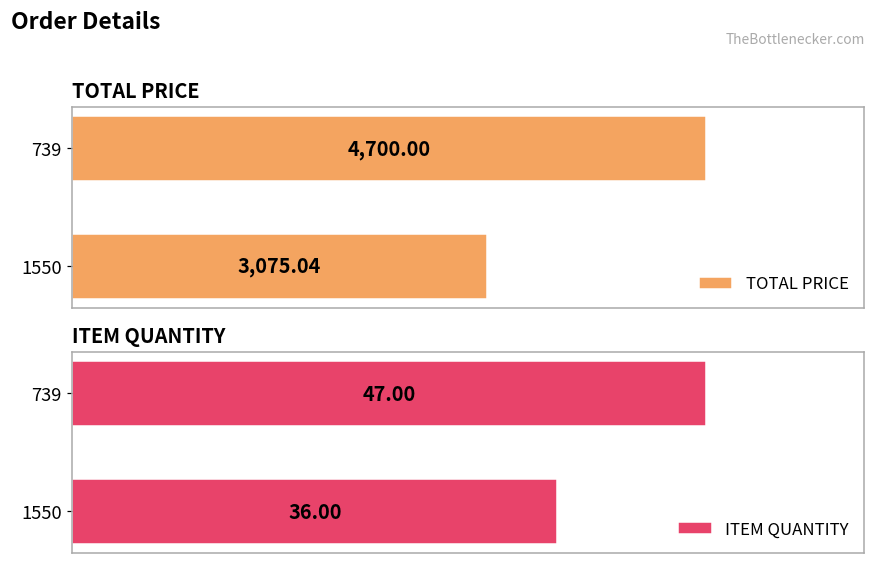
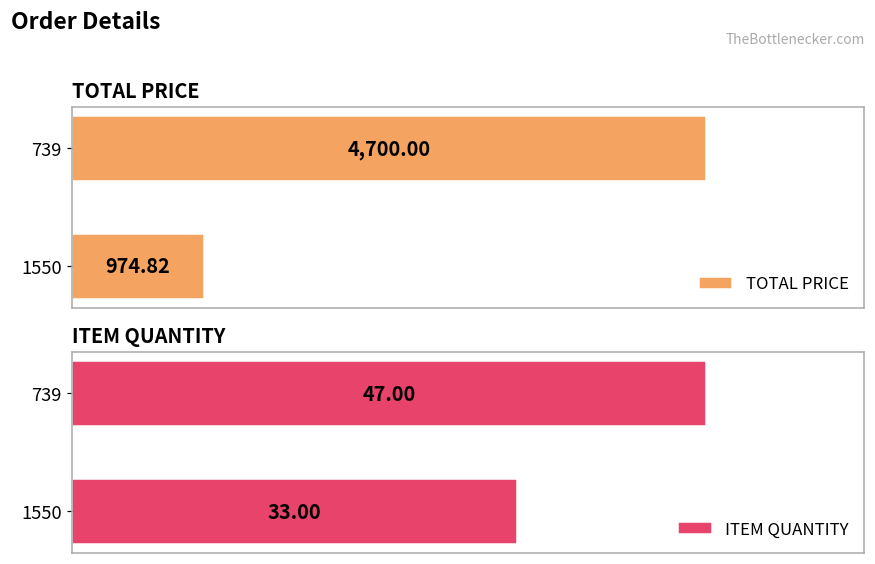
  {
    "TOTAL PRICE": {
      "739": "4,700.00",
-     "1550": "3,075.04"
+     "1550": "974.82"
    },
    "ITEM QUANTITY": {
      "739": "47.00",
-     "1550": "36.00"
+     "1550": "33.00"
    }
  }
